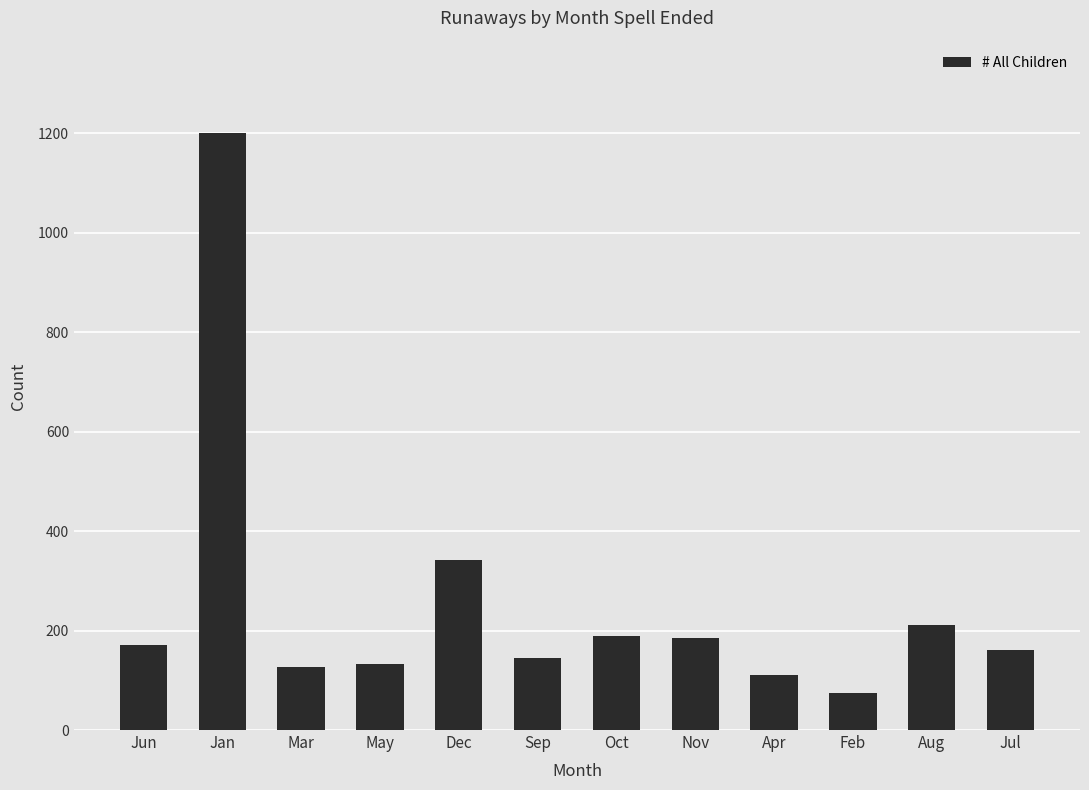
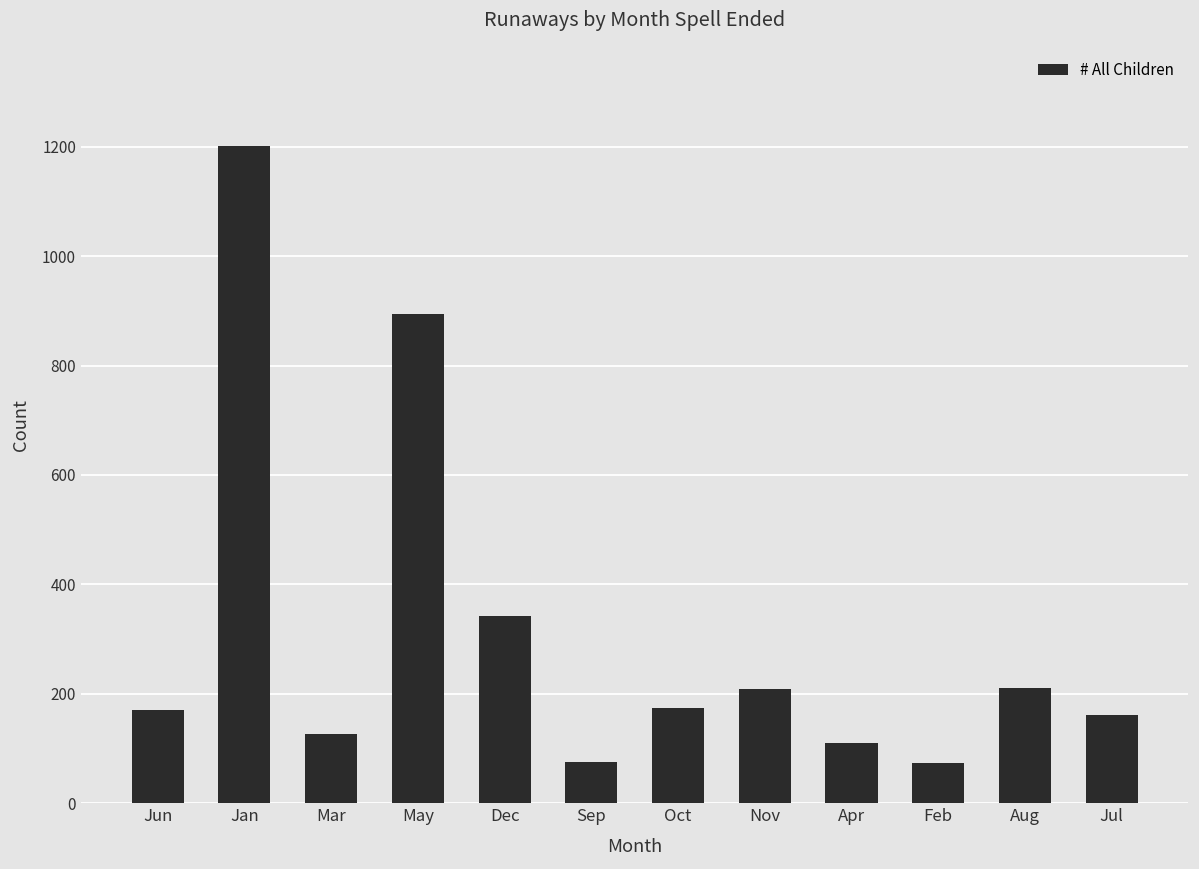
  {
    "Jun": 170,
    "Jan": 1200,
    "Mar": 130,
-   "May": 130,
+   "May": 900,
    "Dec": 340,
-   "Sep": 150,
-   "Oct": 190,
-   "Nov": 190,
+   "Sep": 80,
+   "Oct": 170,
+   "Nov": 210,
    "Apr": 110,
    "Feb": 70,
    "Aug": 210,
    "Jul": 160
  }
